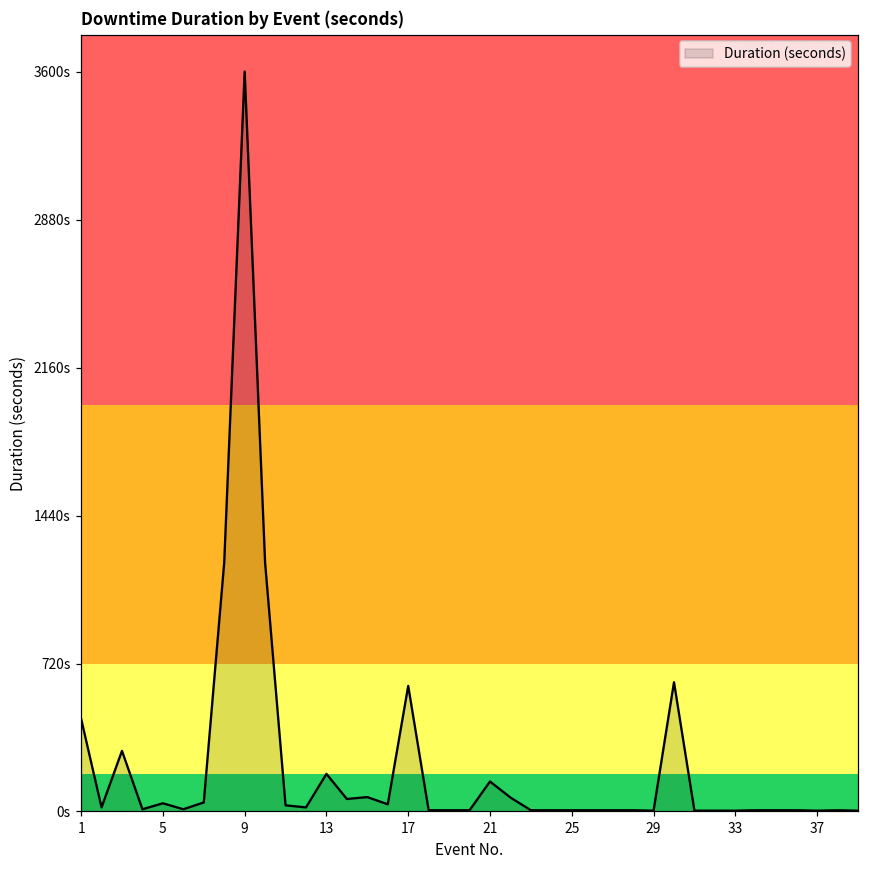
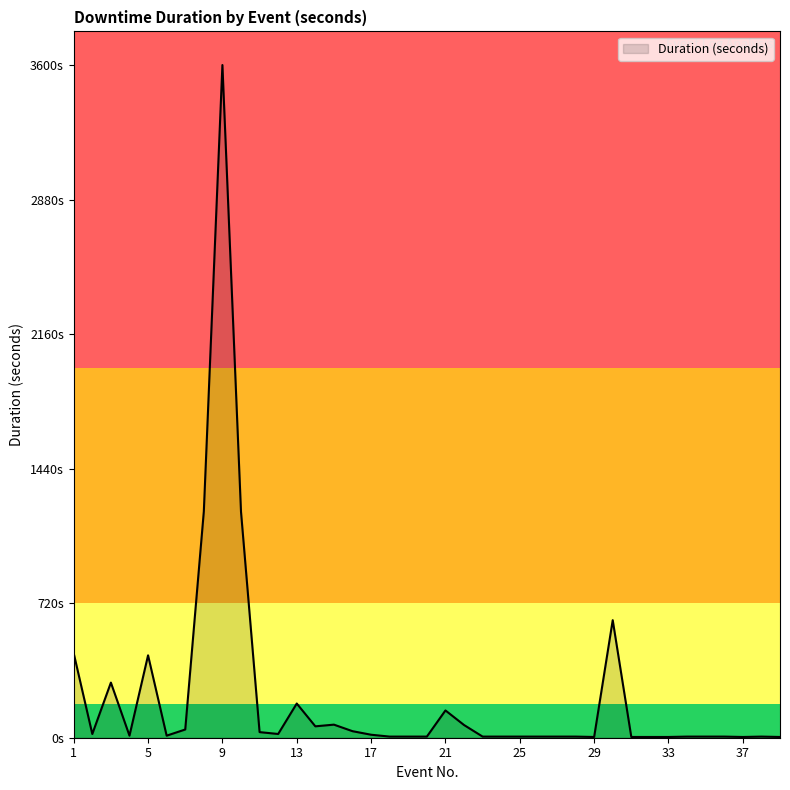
  {
    "1": "450s",
-   "5": "40s",
+   "5": "440s",
    "9": "3600s",
    "13": "180s",
-   "17": "610s",
+   "17": "20s",
    "21": "150s",
    "25": "10s",
    "29": "0s",
    "33": "0s",
    "37": "0s"
  }
